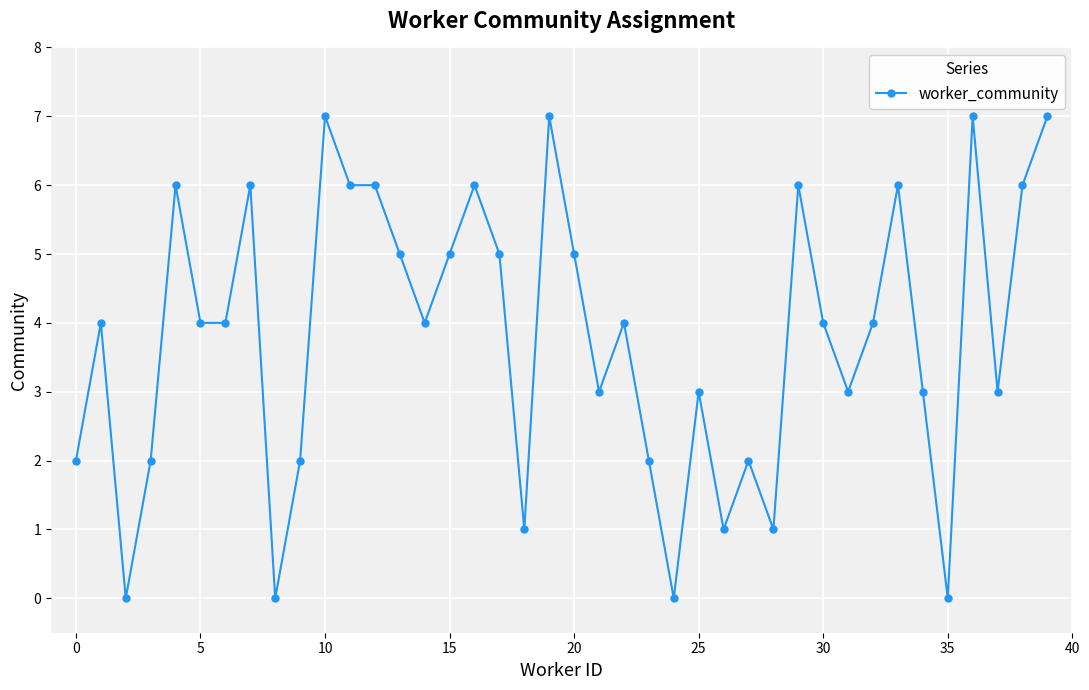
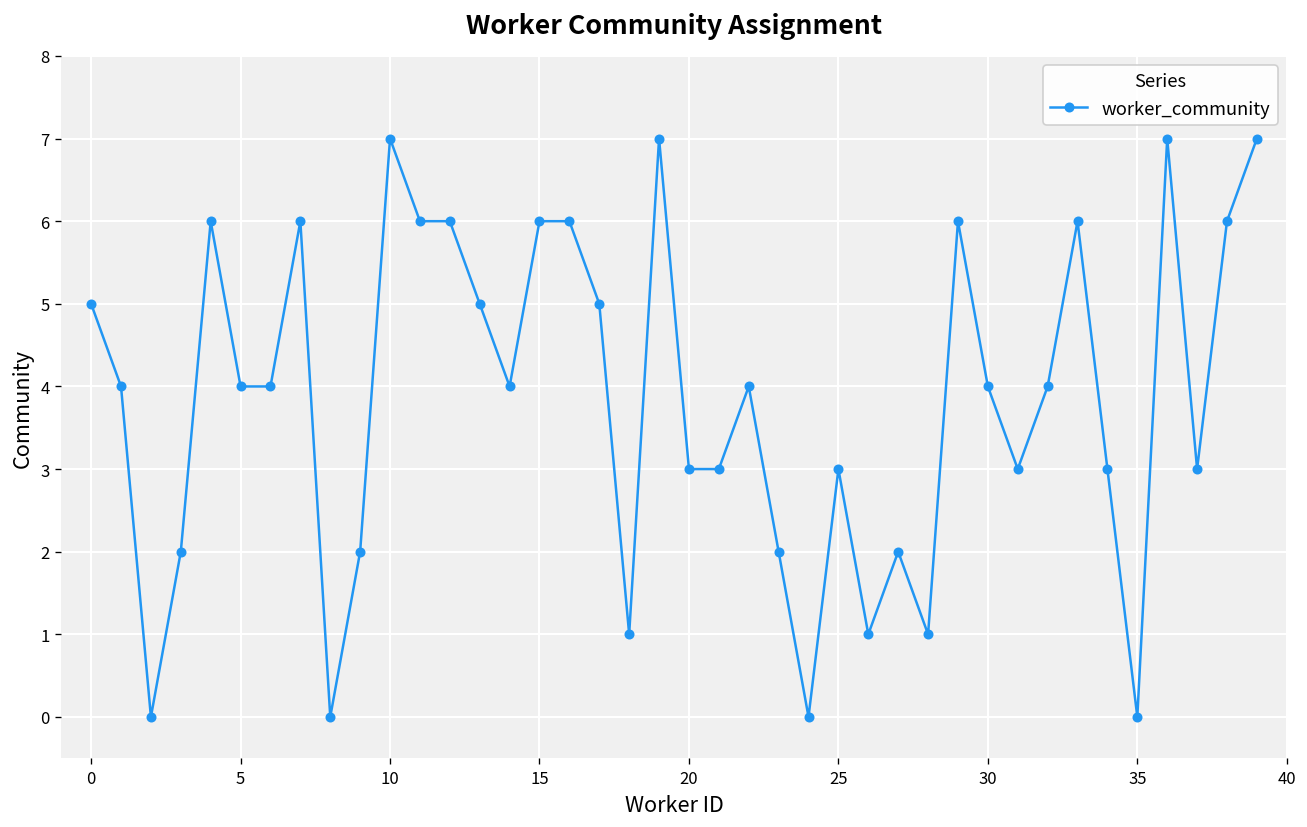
  {
-   "0": 2,
+   "0": 5,
    "5": 4,
    "10": 7,
-   "15": 5,
-   "20": 5,
+   "15": 6,
+   "20": 3,
    "25": 3,
    "30": 4,
    "35": 0
  }
